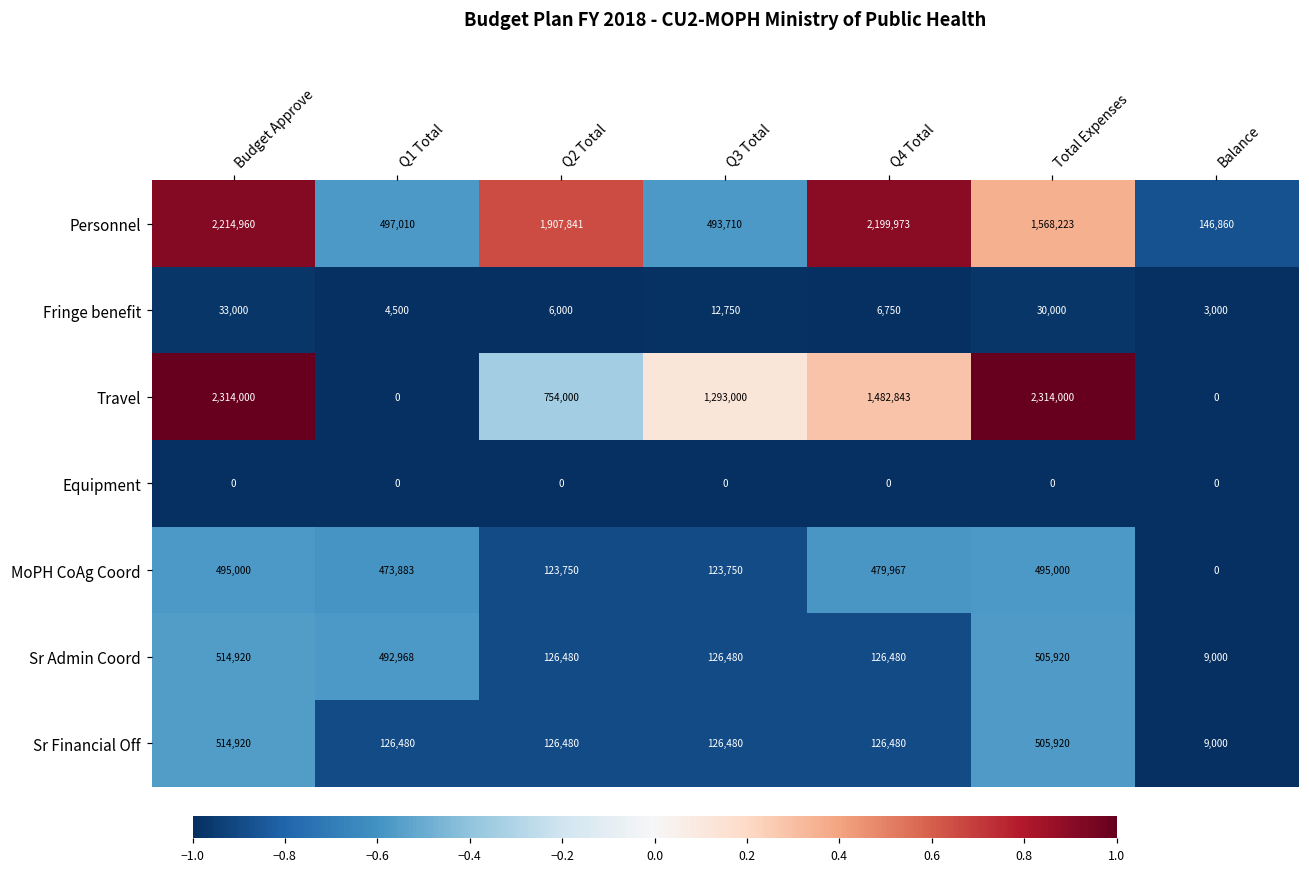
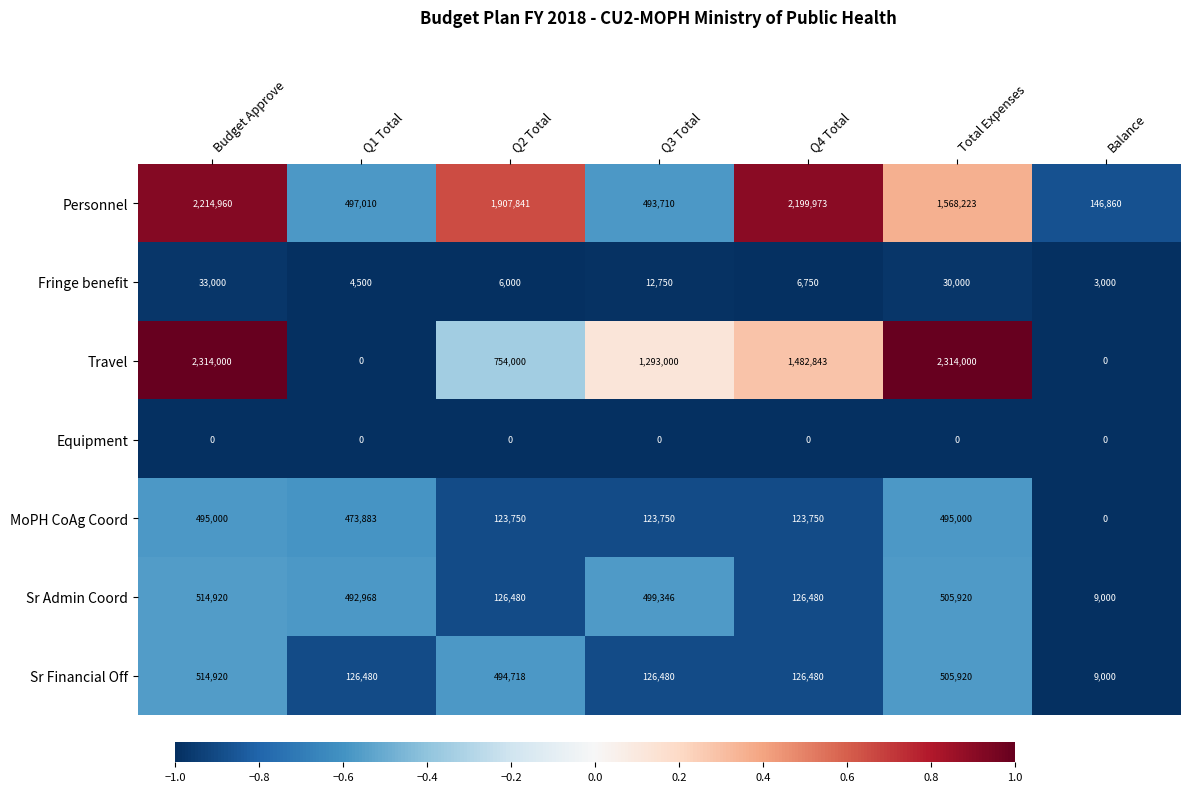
  {
    "Personnel": {
      "Budget Approve": "2,214,960",
      "Q1 Total": "497,010",
      "Q2 Total": "1,907,841",
      "Q3 Total": "493,710",
      "Q4 Total": "2,199,973",
      "Total Expenses": "1,568,223",
      "Balance": "146,860"
    },
    "Fringe benefit": {
      "Budget Approve": "33,000",
      "Q1 Total": "4,500",
      "Q2 Total": "6,000",
      "Q3 Total": "12,750",
      "Q4 Total": "6,750",
      "Total Expenses": "30,000",
      "Balance": "3,000"
    },
    "Travel": {
      "Budget Approve": "2,314,000",
      "Q1 Total": "0",
      "Q2 Total": "754,000",
      "Q3 Total": "1,293,000",
      "Q4 Total": "1,482,843",
      "Total Expenses": "2,314,000",
      "Balance": "0"
    },
    "Equipment": {
      "Budget Approve": "0",
      "Q1 Total": "0",
      "Q2 Total": "0",
      "Q3 Total": "0",
      "Q4 Total": "0",
      "Total Expenses": "0",
      "Balance": "0"
    },
    "MoPH CoAg Coord": {
      "Budget Approve": "495,000",
      "Q1 Total": "473,883",
      "Q2 Total": "123,750",
      "Q3 Total": "123,750",
-     "Q4 Total": "479,967",
+     "Q4 Total": "123,750",
      "Total Expenses": "495,000",
      "Balance": "0"
    },
    "Sr Admin Coord": {
      "Budget Approve": "514,920",
      "Q1 Total": "492,968",
      "Q2 Total": "126,480",
-     "Q3 Total": "126,480",
+     "Q3 Total": "499,346",
      "Q4 Total": "126,480",
      "Total Expenses": "505,920",
      "Balance": "9,000"
    },
    "Sr Financial Off": {
      "Budget Approve": "514,920",
      "Q1 Total": "126,480",
-     "Q2 Total": "126,480",
+     "Q2 Total": "494,718",
      "Q3 Total": "126,480",
      "Q4 Total": "126,480",
      "Total Expenses": "505,920",
      "Balance": "9,000"
    }
  }
